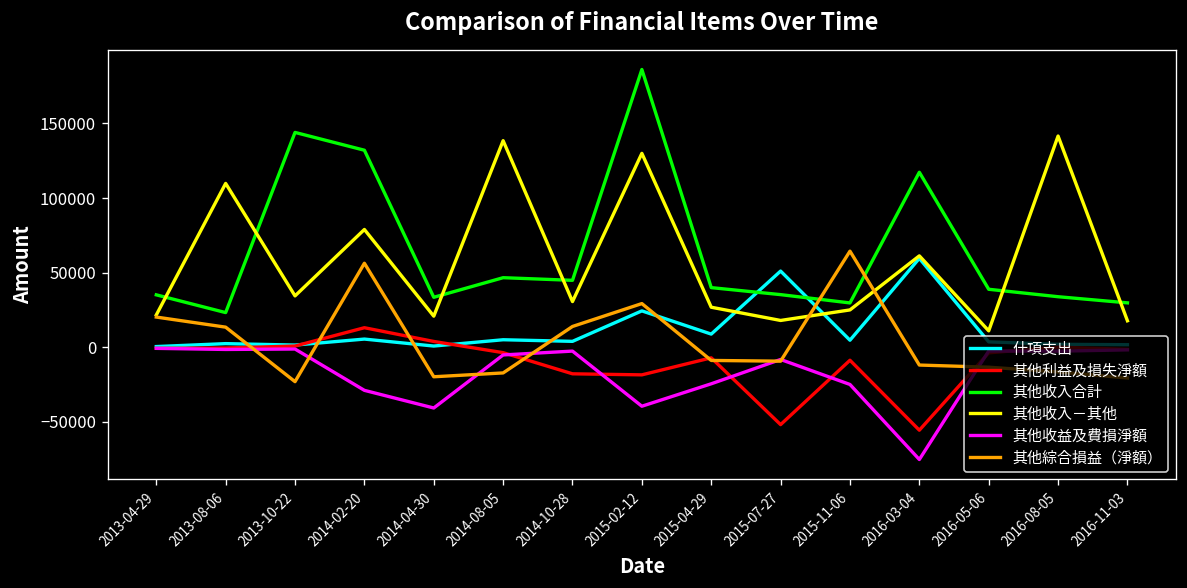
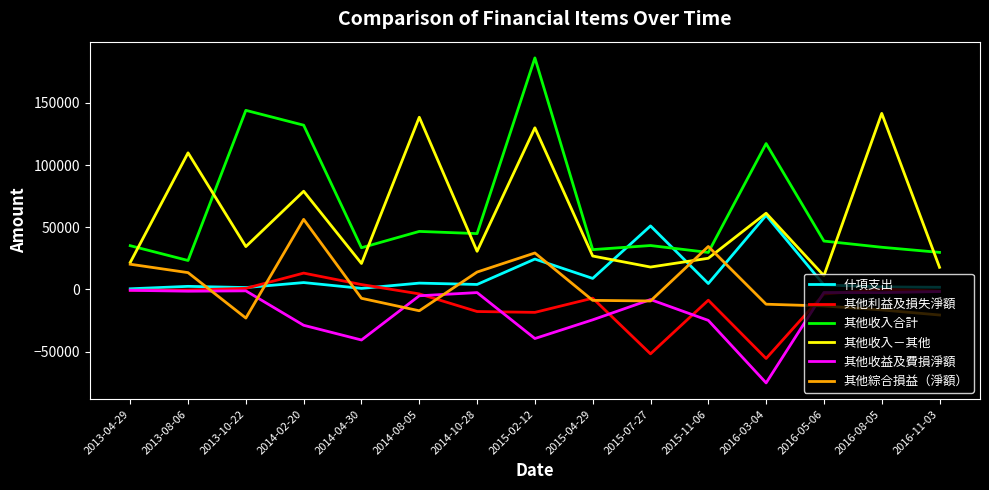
  {
    "什項支出": {
      "2013-08-06": 2000,
      "2014-02-20": 6000,
      "2014-04-30": 1000,
      "2014-08-05": 5000,
      "2014-10-28": 4000,
      "2015-02-12": 24000,
      "2015-04-29": 9000,
      "2015-07-27": 51000,
      "2015-11-06": 5000
    },
    "其他利益及損失淨額": {
      "2014-02-20": 13000,
      "2014-04-30": 4000,
      "2014-10-28": -18000,
      "2015-02-12": -18000,
      "2015-07-27": -52000,
      "2015-11-06": -9000,
      "2016-03-04": -56000
    },
    "其他收入合計": {
      "2013-04-29": 35000,
      "2013-08-06": 23000,
      "2013-10-22": 144000,
      "2014-02-20": 132000,
      "2014-04-30": 34000,
      "2014-08-05": 47000,
      "2014-10-28": 45000,
      "2015-02-12": 186000,
-     "2015-04-29": 40000,
+     "2015-04-29": 32000,
      "2015-07-27": 35000,
      "2015-11-06": 30000,
      "2016-03-04": 117000,
      "2016-05-06": 39000,
      "2016-08-05": 34000,
      "2016-11-03": 30000
    },
    "其他收入－其他": {
      "2013-08-06": 110000,
      "2013-10-22": 34000,
      "2014-02-20": 79000,
      "2014-04-30": 21000,
      "2014-08-05": 138000,
      "2014-10-28": 31000,
      "2015-02-12": 130000,
      "2015-04-29": 27000,
      "2015-07-27": 18000,
      "2015-11-06": 25000,
      "2016-08-05": 142000,
      "2016-11-03": 18000
    },
    "其他收益及費損淨額": {
      "2014-02-20": -29000,
      "2014-04-30": -41000,
      "2014-10-28": -3000,
      "2015-02-12": -39000,
      "2015-04-29": -24000,
      "2015-11-06": -25000,
      "2016-03-04": -75000
    },
    "其他綜合損益（淨額）": {
      "2013-08-06": 13000,
      "2013-10-22": -23000,
      "2014-02-20": 56000,
-     "2014-04-30": -20000,
+     "2014-04-30": -7000,
      "2014-08-05": -17000,
      "2014-10-28": 14000,
      "2015-02-12": 29000,
-     "2015-11-06": 64000,
+     "2015-11-06": 35000,
      "2016-03-04": -12000
    }
  }
